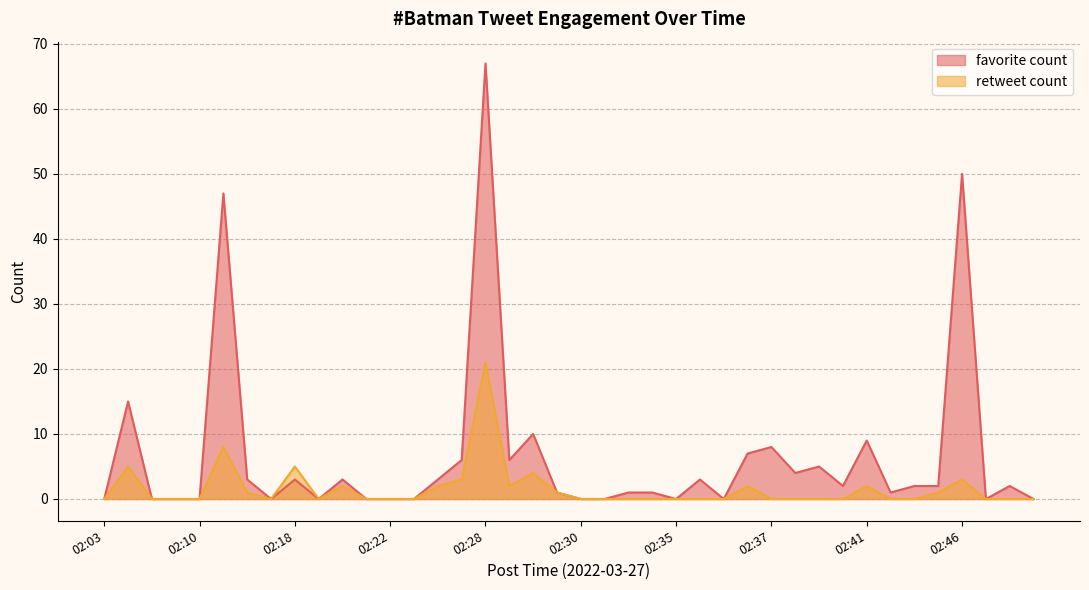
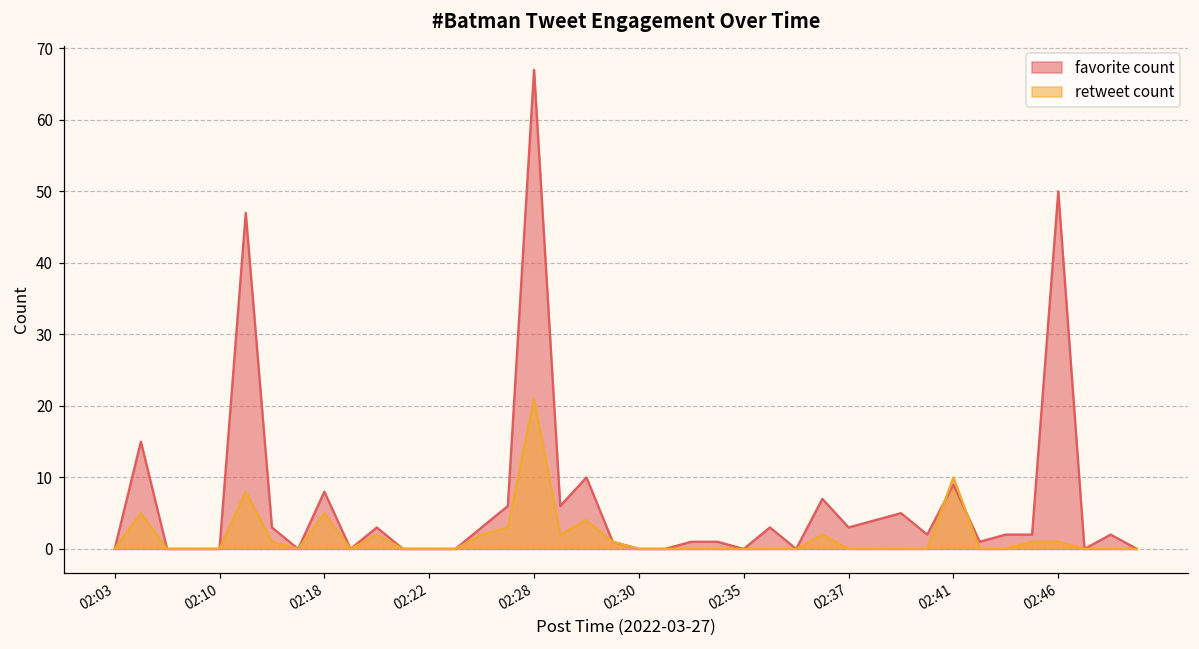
  {
    "favorite count": {
-     "02:18": 3,
+     "02:18": 8,
      "02:28": 67,
-     "02:37": 8,
+     "02:37": 3,
      "02:41": 9,
      "02:46": 50
    },
    "retweet count": {
      "02:18": 5,
      "02:28": 21,
      "02:37": 0,
-     "02:41": 2,
-     "02:46": 3
+     "02:41": 10,
+     "02:46": 1
    }
  }
